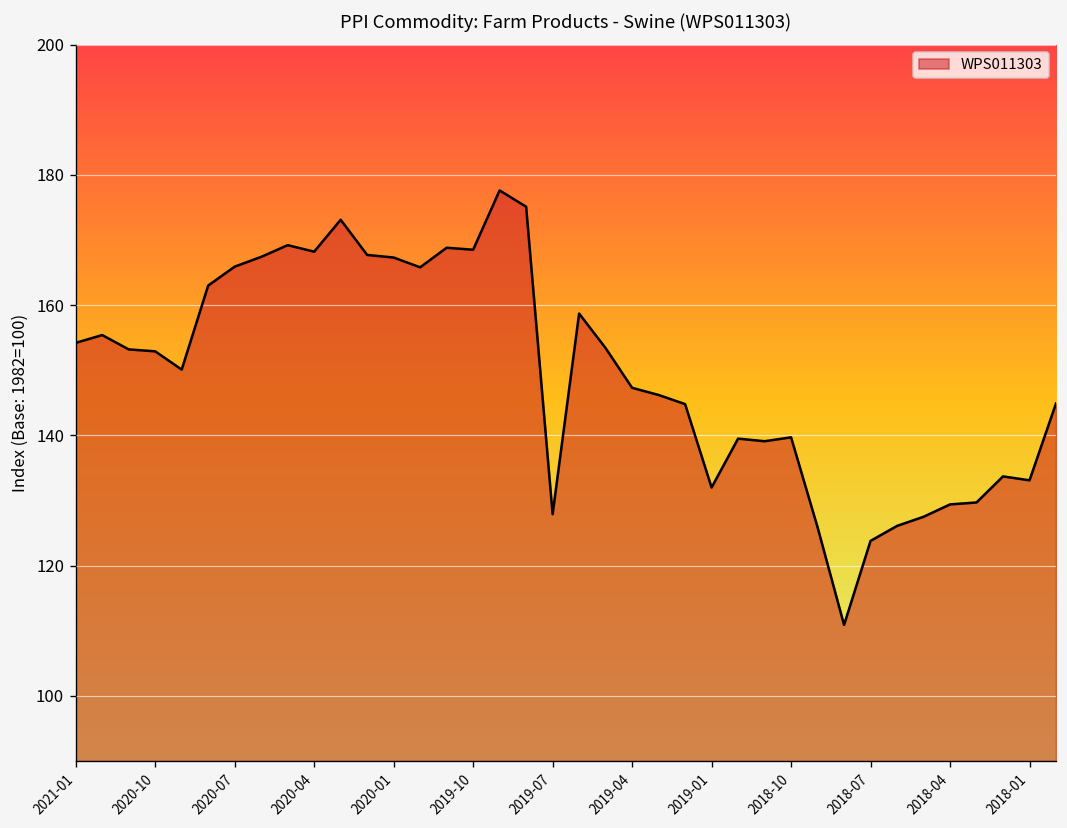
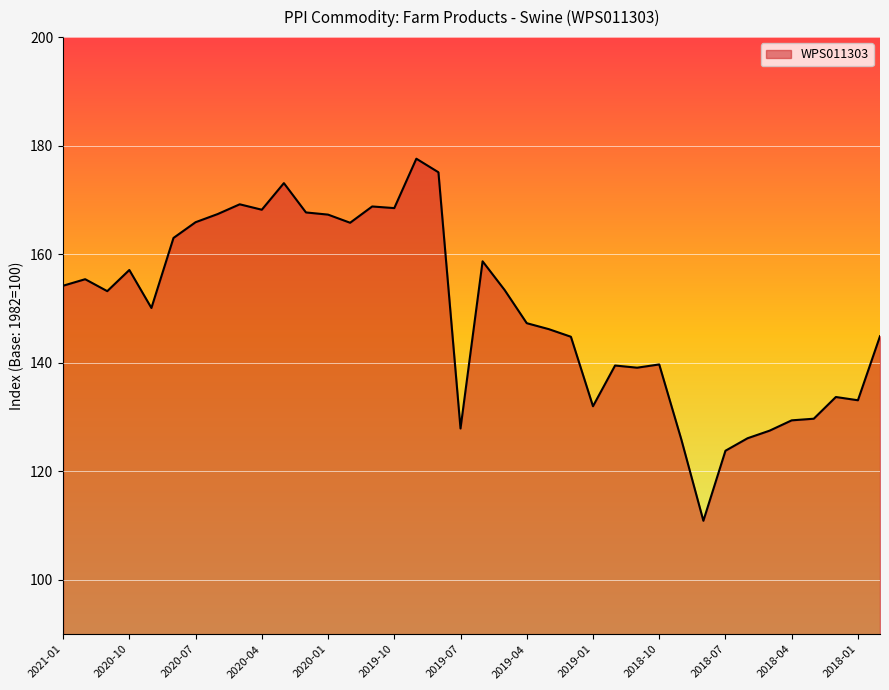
  {
    "2021-01": 154,
-   "2020-10": 153,
+   "2020-10": 157,
    "2020-07": 166,
    "2020-04": 168,
    "2020-01": 167,
    "2019-10": 169,
    "2019-07": 128,
    "2019-04": 147,
    "2019-01": 132,
    "2018-10": 140,
    "2018-07": 124,
    "2018-04": 129,
    "2018-01": 133
  }
